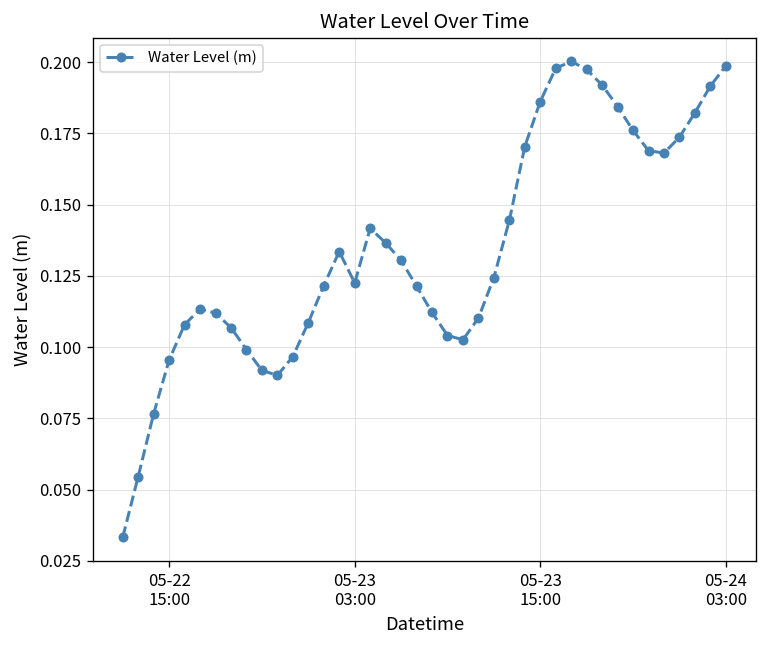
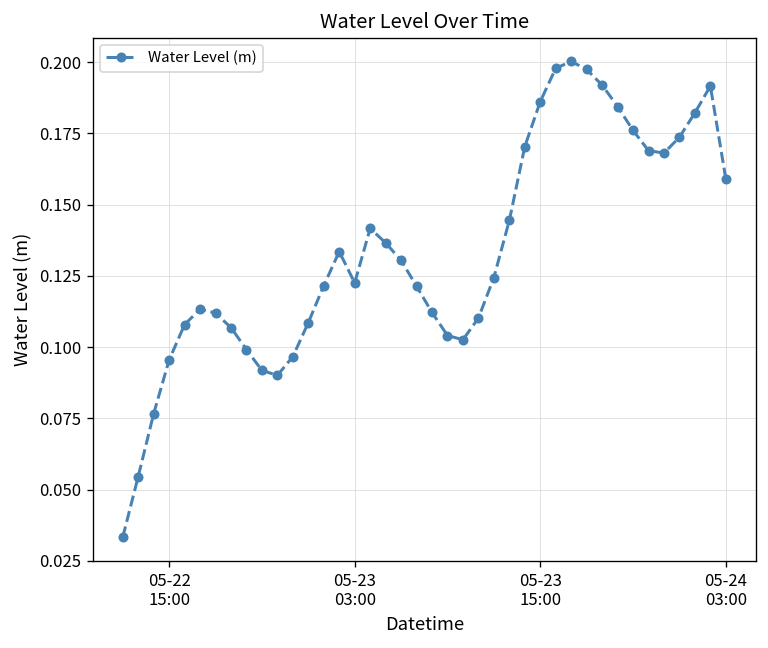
  {
    "05-22 15:00": 0.095,
    "05-23 03:00": 0.123,
    "05-23 15:00": 0.186,
-   "05-24 03:00": 0.199
+   "05-24 03:00": 0.159
  }
